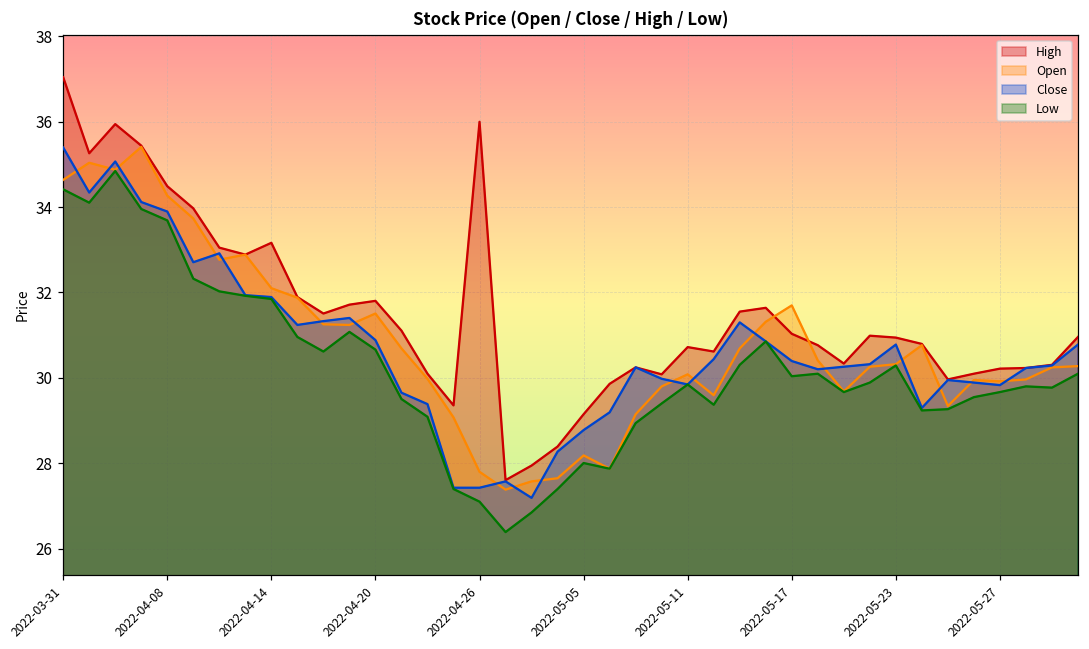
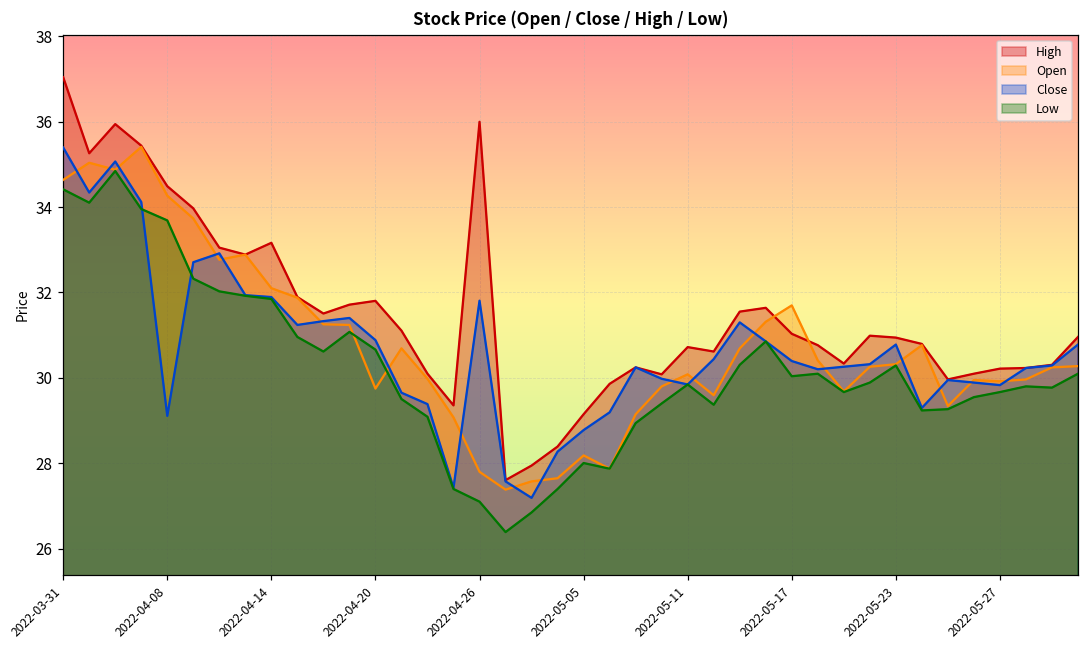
  {
    "High": {
      "2022-03-31": 37.0,
      "2022-04-08": 34.5,
      "2022-04-14": 33.2,
      "2022-04-20": 31.8,
      "2022-04-26": 36.0,
      "2022-05-05": 29.1,
      "2022-05-11": 30.7,
      "2022-05-17": 31.0,
      "2022-05-23": 30.9,
      "2022-05-27": 30.2
    },
    "Open": {
      "2022-03-31": 34.6,
      "2022-04-08": 34.3,
      "2022-04-14": 32.1,
-     "2022-04-20": 31.5,
+     "2022-04-20": 29.8,
      "2022-04-26": 27.8,
      "2022-05-05": 28.2,
      "2022-05-11": 30.1,
      "2022-05-17": 31.7,
      "2022-05-27": 29.9
    },
    "Close": {
      "2022-03-31": 35.4,
-     "2022-04-08": 33.9,
+     "2022-04-08": 29.1,
      "2022-04-20": 30.9,
-     "2022-04-26": 27.4,
+     "2022-04-26": 31.8,
      "2022-05-05": 28.8,
      "2022-05-17": 30.4,
      "2022-05-23": 30.8,
      "2022-05-27": 29.8
    },
    "Low": {
      "2022-03-31": 34.4,
      "2022-04-08": 33.7,
      "2022-04-20": 30.7,
      "2022-04-26": 27.1,
      "2022-05-05": 28.0,
      "2022-05-17": 30.0,
      "2022-05-27": 29.7
    }
  }
